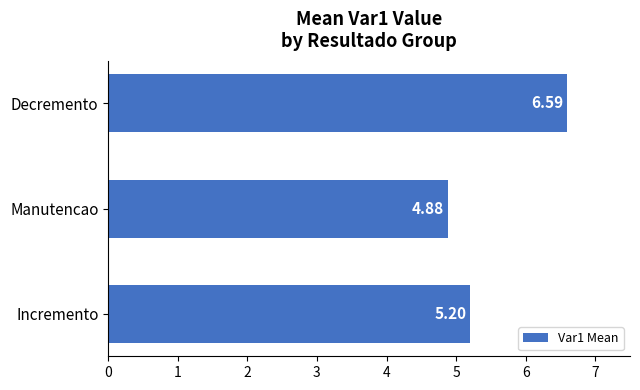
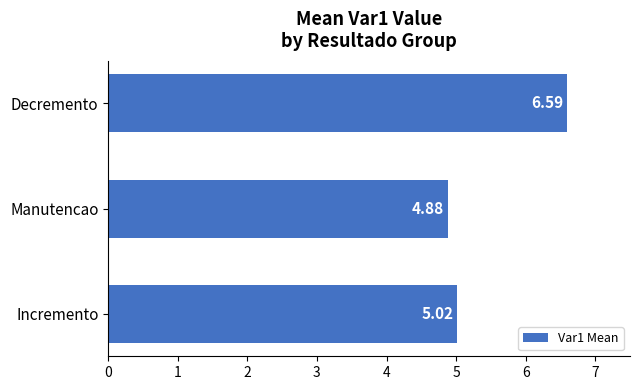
  {
    "Decremento": 6.59,
    "Manutencao": 4.88,
-   "Incremento": 5.20
+   "Incremento": 5.02
  }
